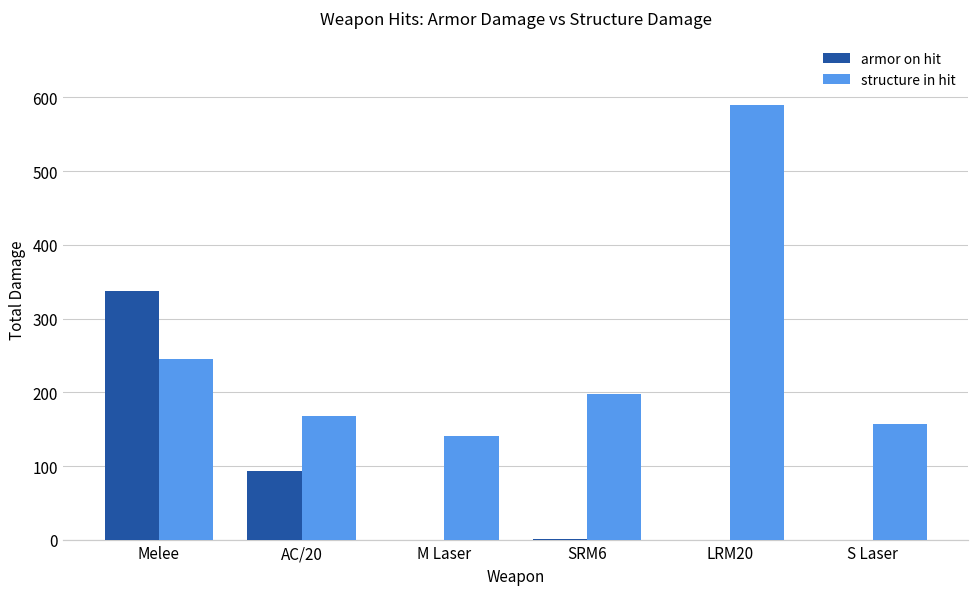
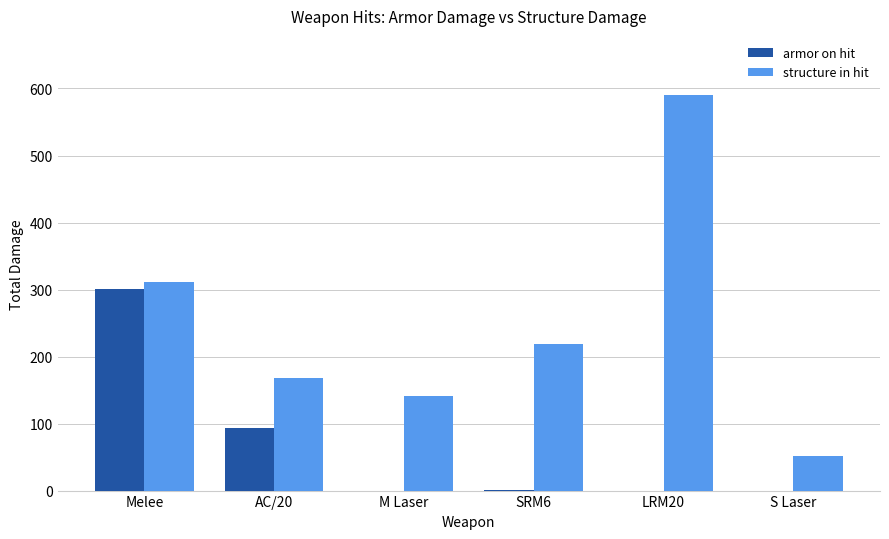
  {
    "armor on hit": {
-     "Melee": 340,
+     "Melee": 300,
      "AC/20": 90,
      "M Laser": 0,
      "LRM20": 0,
      "S Laser": 0
    },
    "structure in hit": {
-     "Melee": 250,
+     "Melee": 310,
      "AC/20": 170,
      "M Laser": 140,
-     "SRM6": 200,
+     "SRM6": 220,
      "LRM20": 590,
-     "S Laser": 160
+     "S Laser": 50
    }
  }
